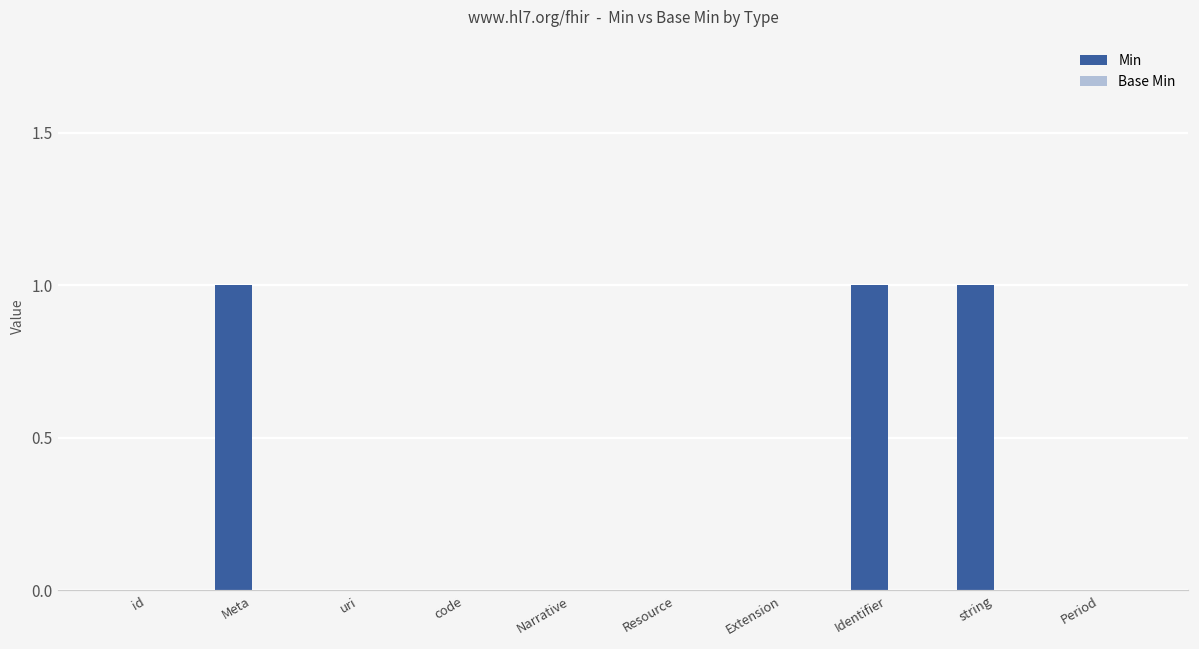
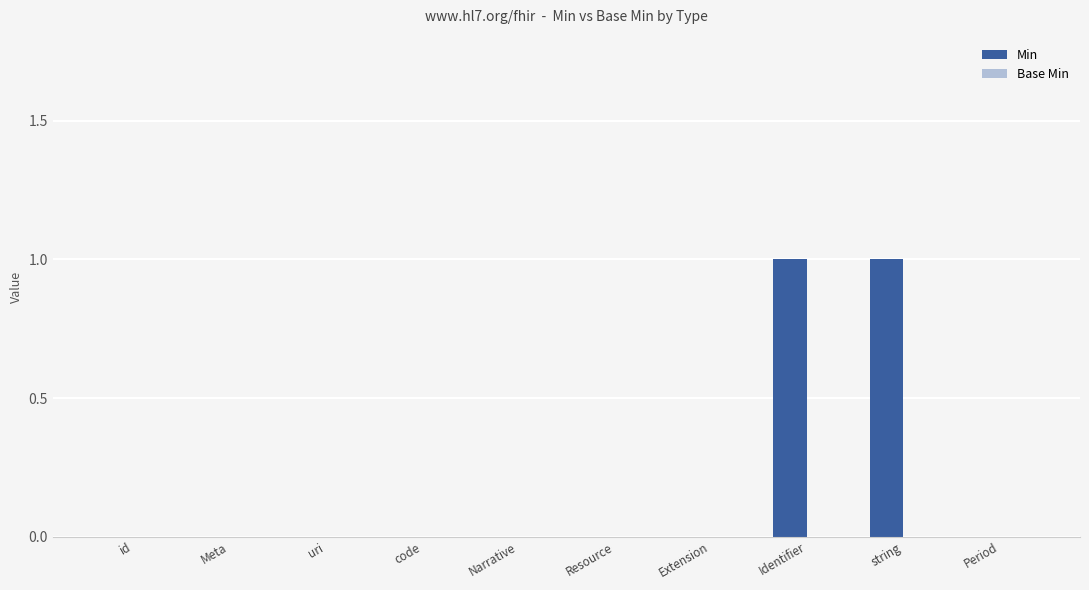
  {
    "Min": {
      "id": 0,
-     "Meta": 1,
+     "Meta": 0,
      "uri": 0,
      "code": 0,
      "Narrative": 0,
      "Resource": 0,
      "Extension": 0,
      "Identifier": 1,
      "string": 1,
      "Period": 0
    },
    "Base Min": {
      "id": 0,
      "Meta": 0,
      "uri": 0,
      "code": 0,
      "Narrative": 0,
      "Resource": 0,
      "Extension": 0,
      "Identifier": 0,
      "string": 0,
      "Period": 0
    }
  }
